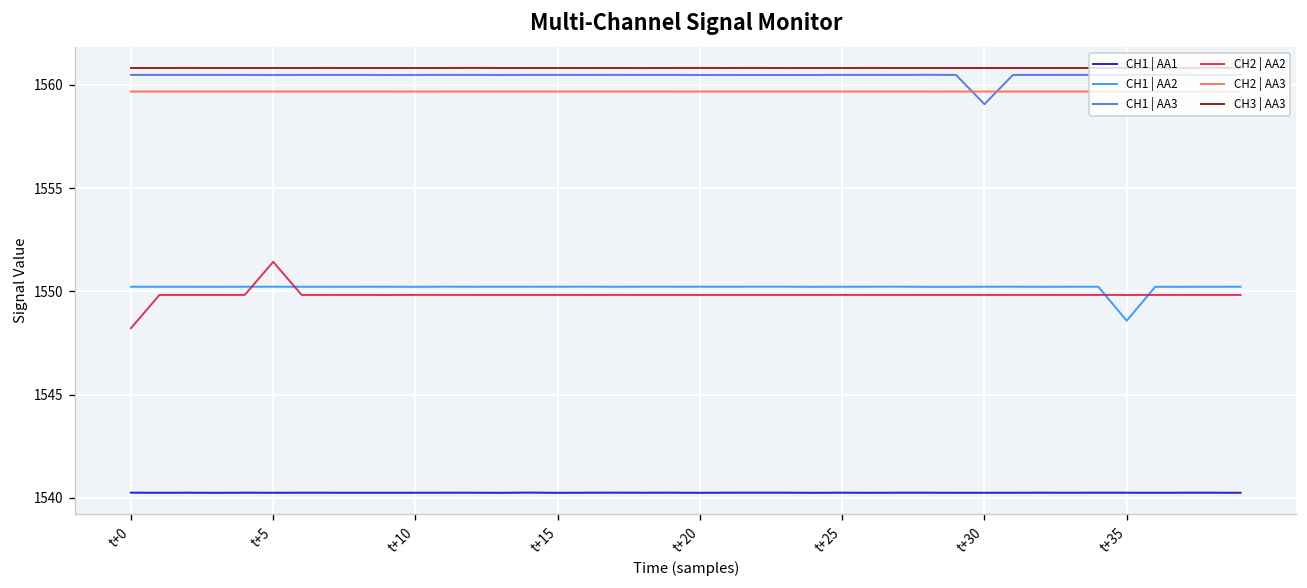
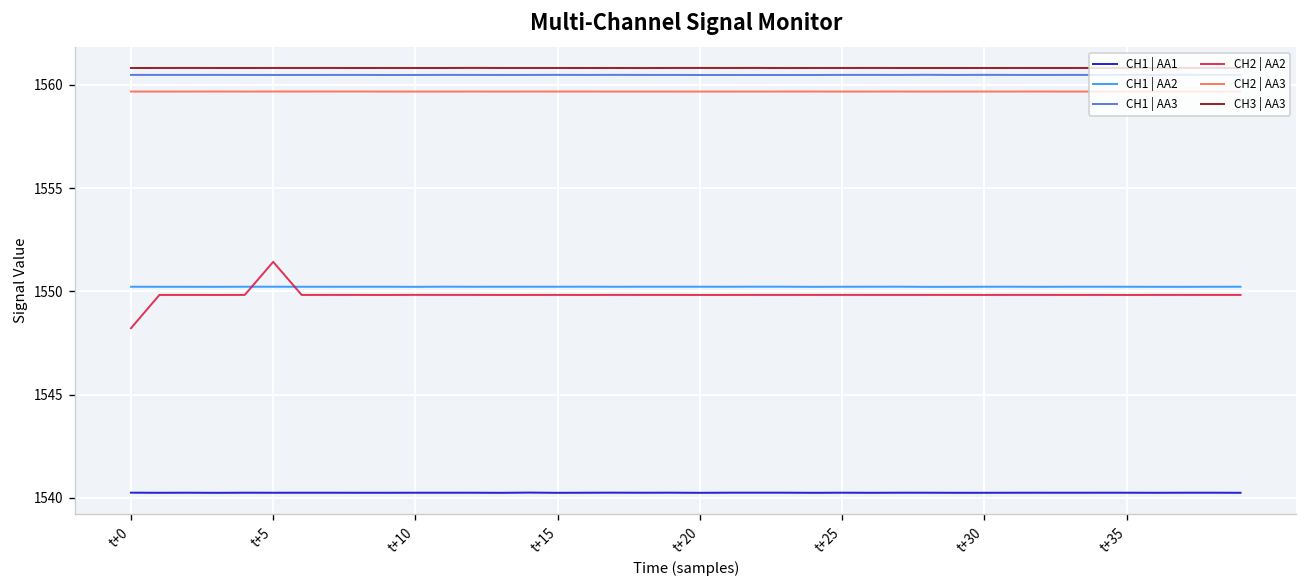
  {
    "CH1 | AA1": {
      "t+0": 1540.2,
      "t+5": 1540.2,
      "t+10": 1540.2,
      "t+15": 1540.2,
      "t+20": 1540.2,
      "t+25": 1540.2,
      "t+30": 1540.2,
      "t+35": 1540.2
    },
    "CH1 | AA2": {
      "t+0": 1550.2,
      "t+5": 1550.2,
      "t+10": 1550.2,
      "t+15": 1550.2,
      "t+20": 1550.2,
      "t+25": 1550.2,
      "t+30": 1550.2,
-     "t+35": 1548.6
+     "t+35": 1550.2
    },
    "CH1 | AA3": {
      "t+0": 1560.5,
      "t+5": 1560.5,
      "t+10": 1560.5,
      "t+15": 1560.5,
      "t+20": 1560.5,
      "t+25": 1560.5,
-     "t+30": 1559.1
+     "t+30": 1560.5
    },
    "CH2 | AA2": {
      "t+0": 1548.2,
      "t+5": 1551.4,
      "t+10": 1549.8,
      "t+15": 1549.8,
      "t+20": 1549.8,
      "t+25": 1549.8,
      "t+30": 1549.8,
      "t+35": 1549.8
    },
    "CH2 | AA3": {
      "t+0": 1559.7,
      "t+5": 1559.7,
      "t+10": 1559.7,
      "t+15": 1559.7,
      "t+20": 1559.7,
      "t+25": 1559.7,
      "t+30": 1559.7
    },
    "CH3 | AA3": {
      "t+0": 1560.8,
      "t+5": 1560.8,
      "t+10": 1560.8,
      "t+15": 1560.8,
      "t+20": 1560.8,
      "t+25": 1560.8,
      "t+30": 1560.8
    }
  }
